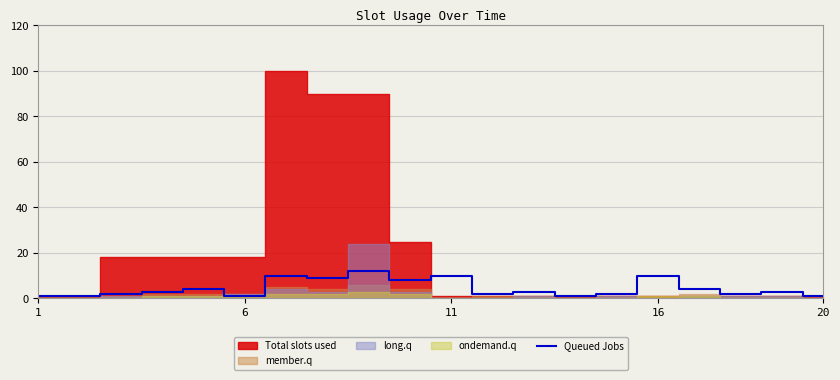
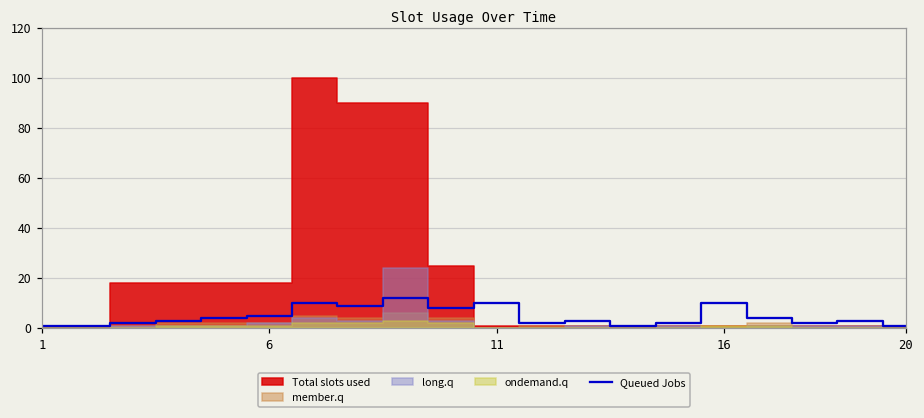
  {
    "Queued Jobs": {
-     "6": 1,
+     "6": 5,
      "11": 10,
      "16": 10
    }
  }
